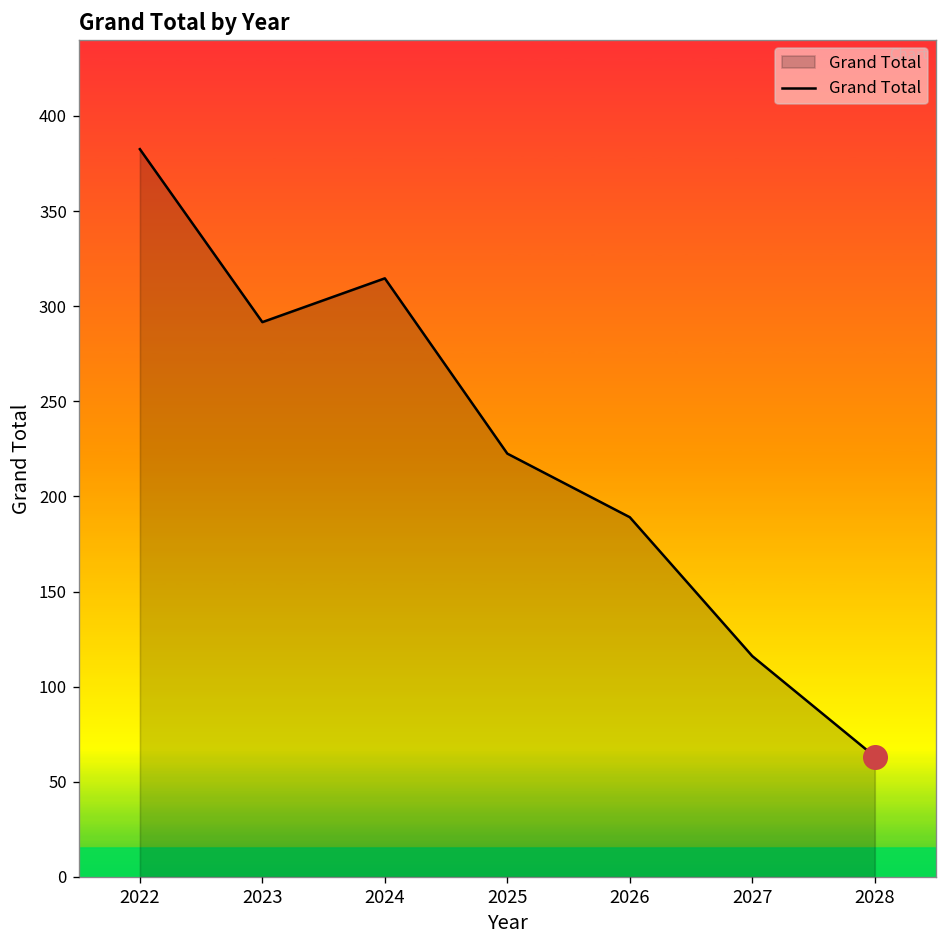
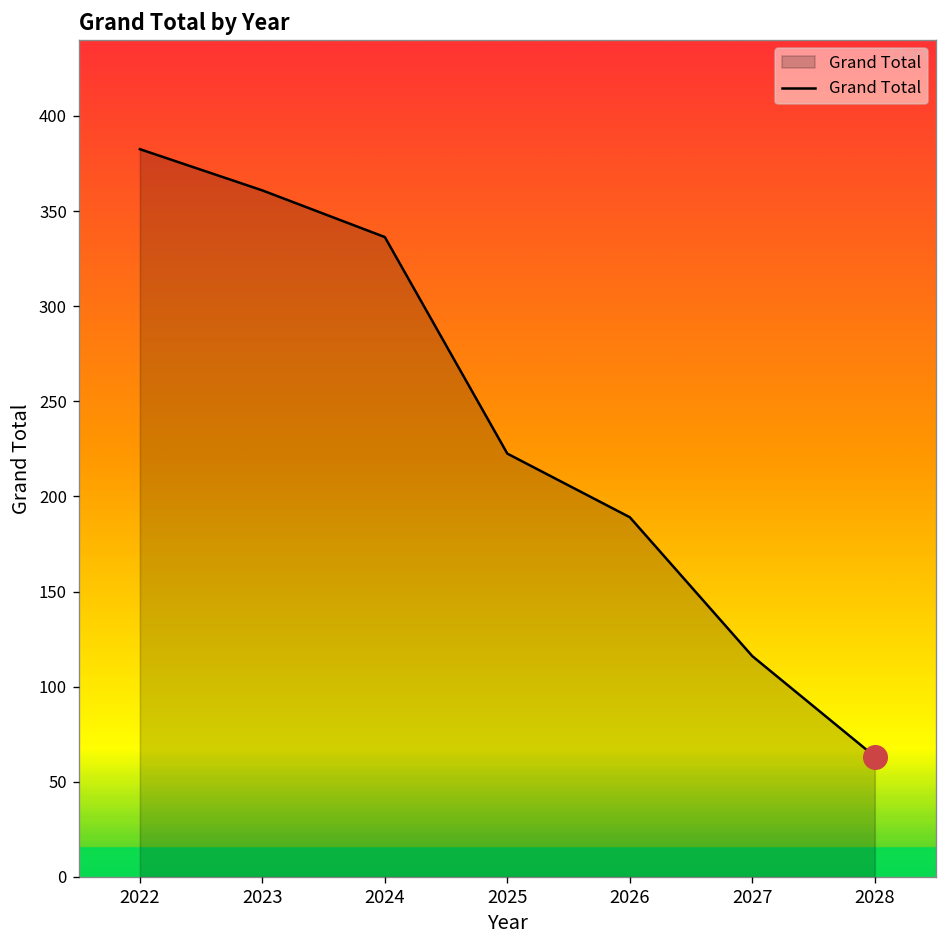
  {
    "Grand Total": {
      "2022": 383,
-     "2023": 292,
-     "2024": 315,
+     "2023": 361,
+     "2024": 336,
      "2025": 222,
      "2026": 189,
      "2027": 116
    }
  }
